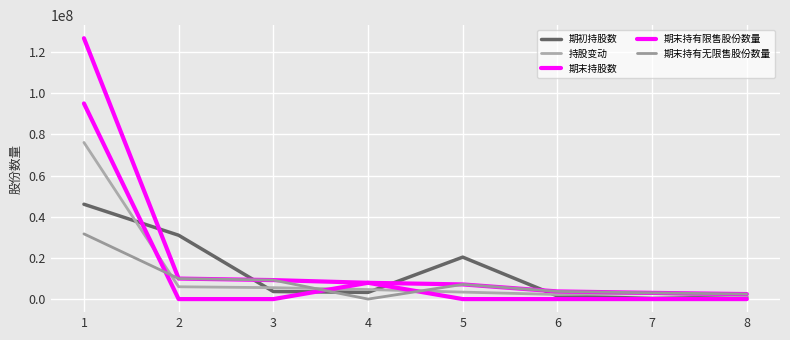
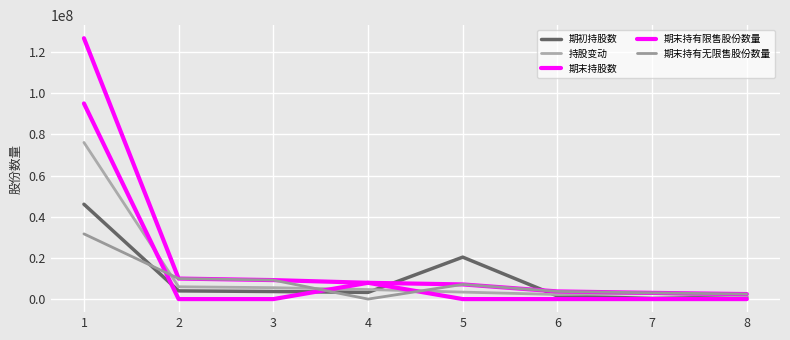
  {
    "期初持股数": {
      "1": 46000000,
-     "2": 31000000,
+     "2": 4000000,
      "3": 4000000,
      "4": 3000000,
      "5": 20000000
    }
  }
